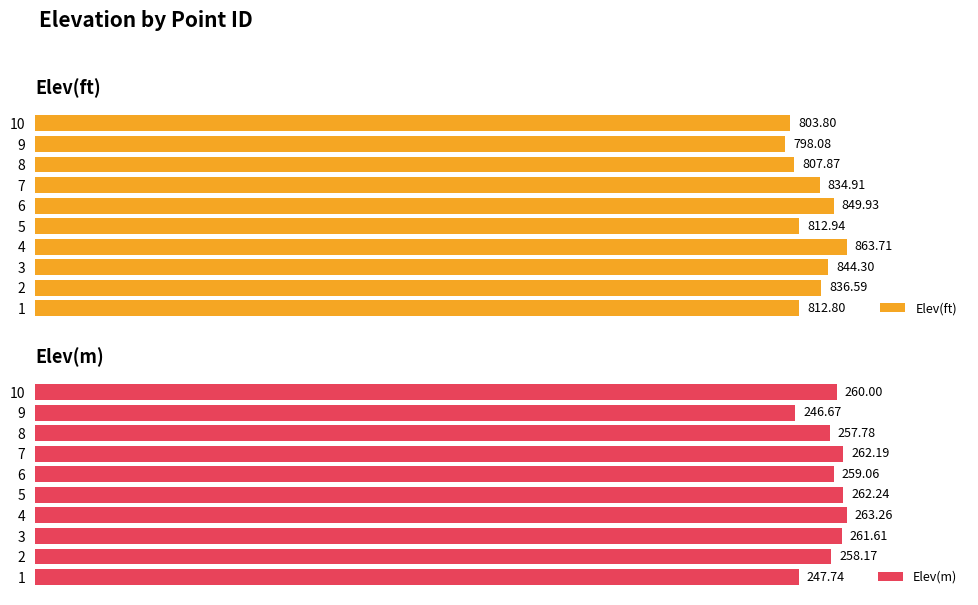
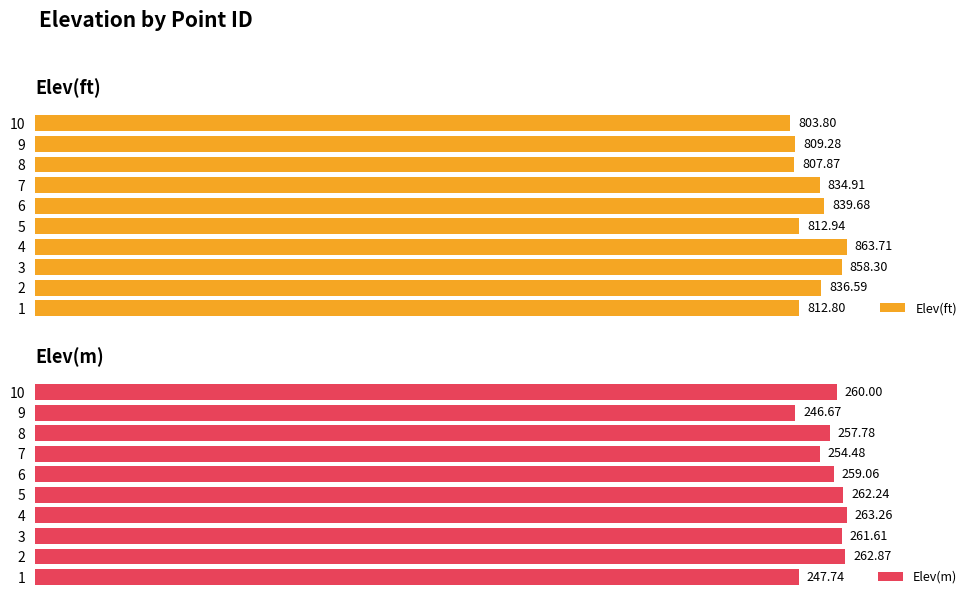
  {
    "Elev(ft)": {
      "10": 803.80,
-     "9": 798.08,
+     "9": 809.28,
      "8": 807.87,
      "7": 834.91,
-     "6": 849.93,
+     "6": 839.68,
      "5": 812.94,
      "4": 863.71,
-     "3": 844.30,
+     "3": 858.30,
      "2": 836.59,
      "1": 812.80
    },
    "Elev(m)": {
      "10": 260.00,
      "9": 246.67,
      "8": 257.78,
-     "7": 262.19,
+     "7": 254.48,
      "6": 259.06,
      "5": 262.24,
      "4": 263.26,
      "3": 261.61,
-     "2": 258.17,
+     "2": 262.87,
      "1": 247.74
    }
  }
